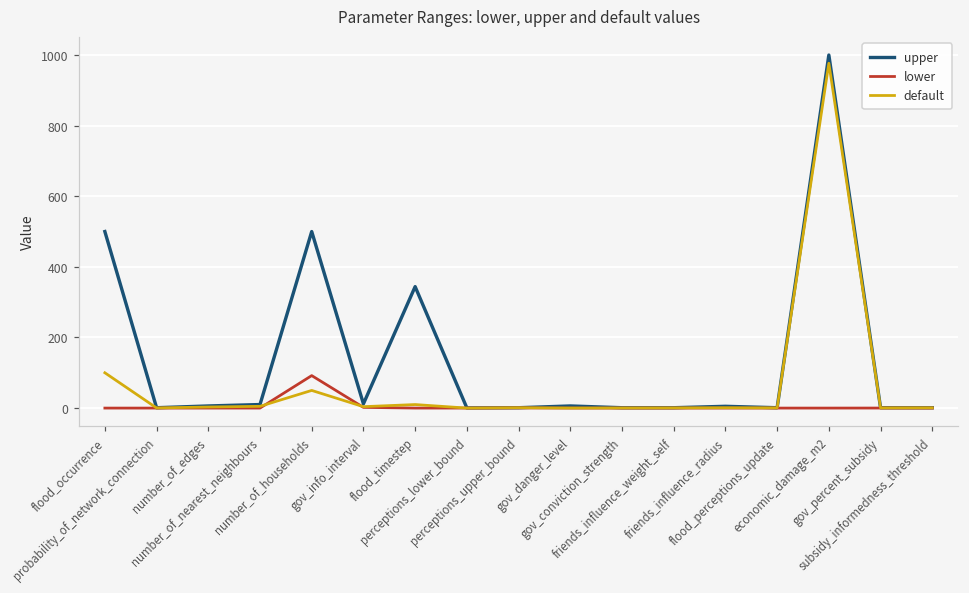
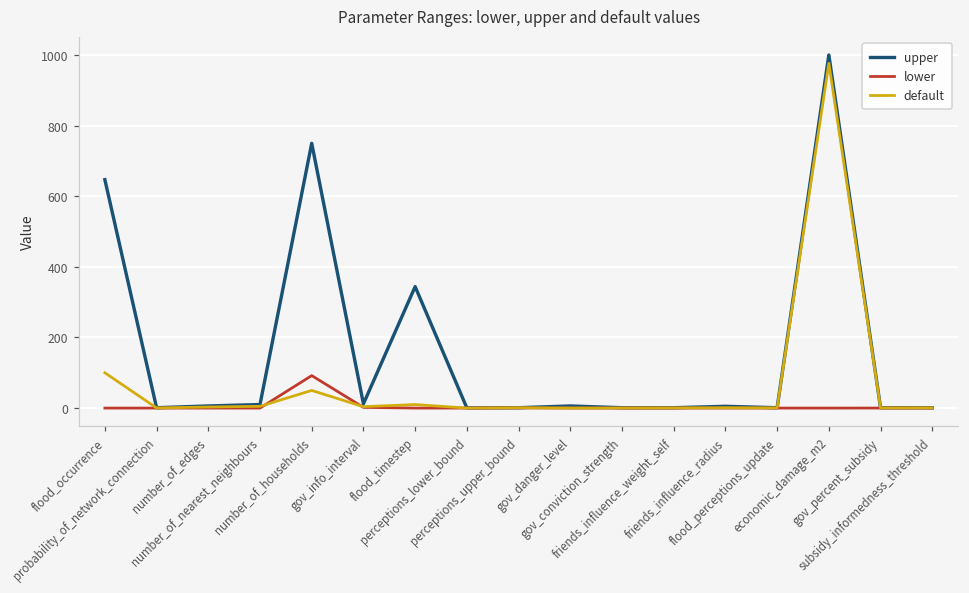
  {
    "upper": {
-     "flood_occurrence": 500,
-     "number_of_households": 500,
+     "flood_occurrence": 650,
+     "number_of_households": 750,
      "gov_info_interval": 10,
      "flood_timestep": 340,
      "economic_damage_m2": 1000
    },
    "lower": {
      "flood_occurrence": 0,
      "number_of_households": 90,
      "flood_timestep": 0,
      "economic_damage_m2": 0
    },
    "default": {
      "flood_occurrence": 100,
      "number_of_households": 50,
      "flood_timestep": 10,
      "economic_damage_m2": 980
    }
  }
